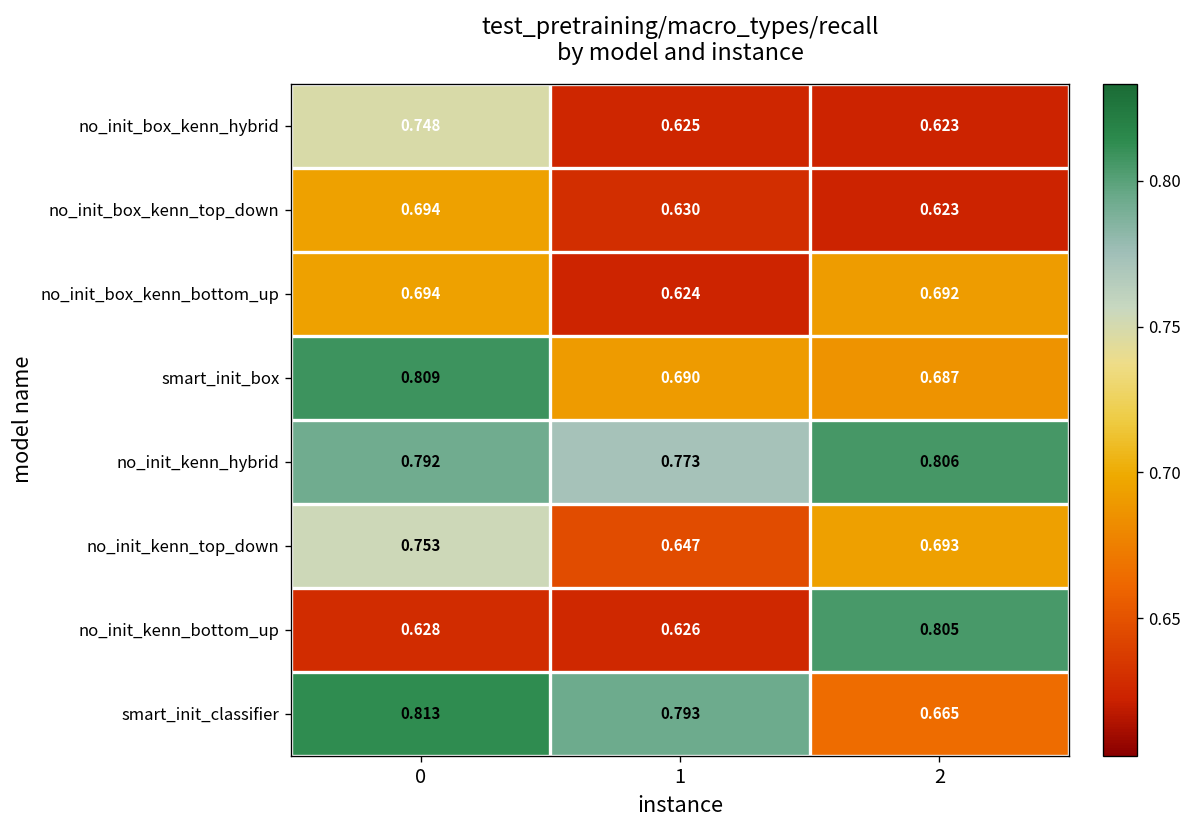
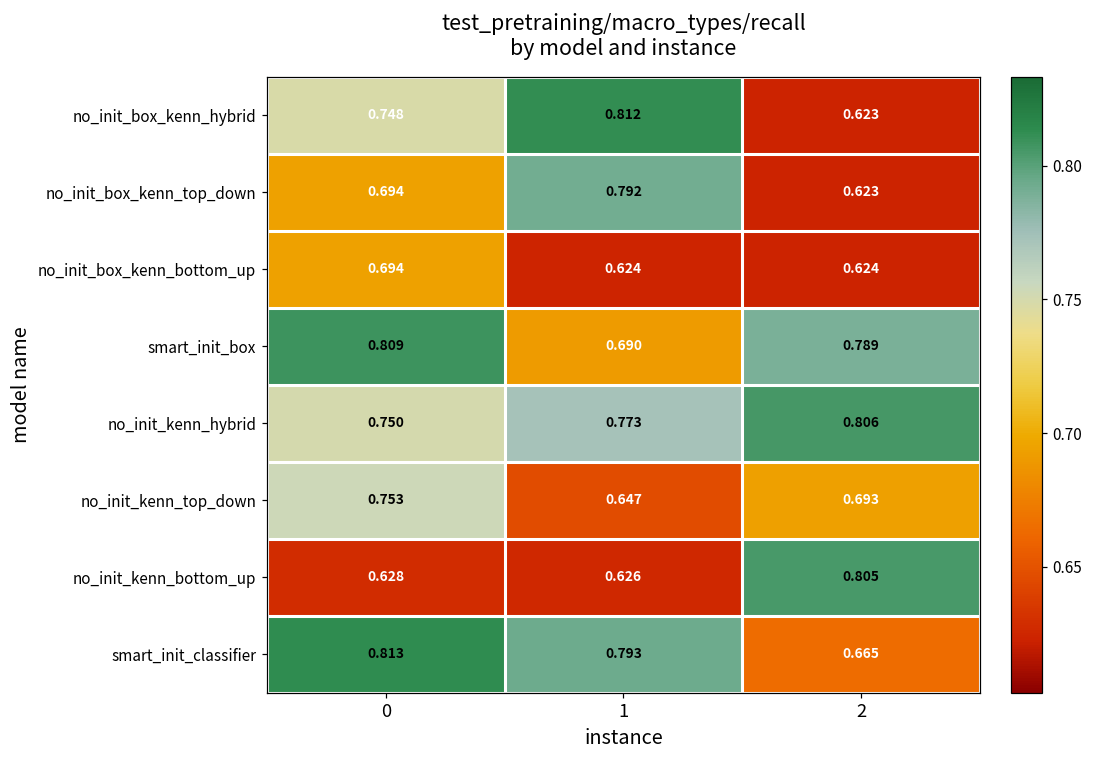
  {
    "no_init_box_kenn_hybrid": {
      "0": 0.748,
-     "1": 0.625,
+     "1": 0.812,
      "2": 0.623
    },
    "no_init_box_kenn_top_down": {
      "0": 0.694,
-     "1": 0.630,
+     "1": 0.792,
      "2": 0.623
    },
    "no_init_box_kenn_bottom_up": {
      "0": 0.694,
      "1": 0.624,
-     "2": 0.692
+     "2": 0.624
    },
    "smart_init_box": {
      "0": 0.809,
      "1": 0.690,
-     "2": 0.687
+     "2": 0.789
    },
    "no_init_kenn_hybrid": {
-     "0": 0.792,
+     "0": 0.750,
      "1": 0.773,
      "2": 0.806
    },
    "no_init_kenn_top_down": {
      "0": 0.753,
      "1": 0.647,
      "2": 0.693
    },
    "no_init_kenn_bottom_up": {
      "0": 0.628,
      "1": 0.626,
      "2": 0.805
    },
    "smart_init_classifier": {
      "0": 0.813,
      "1": 0.793,
      "2": 0.665
    }
  }
